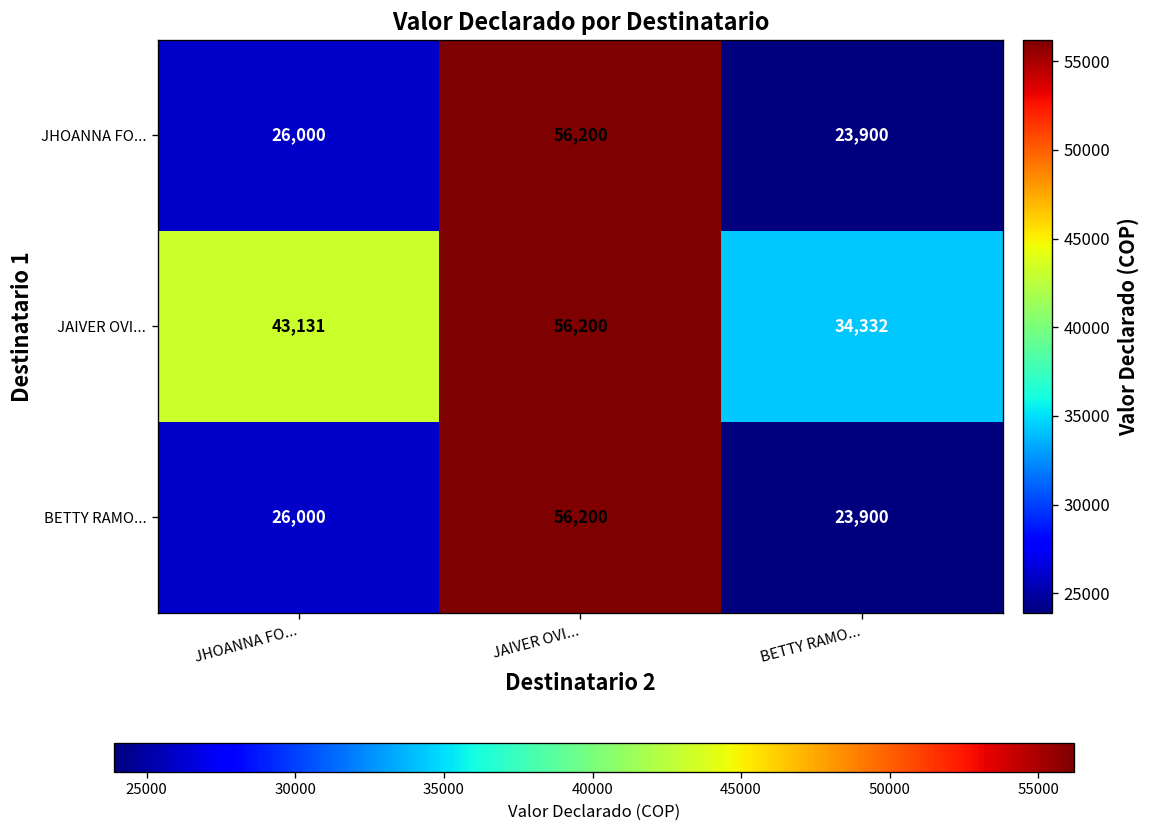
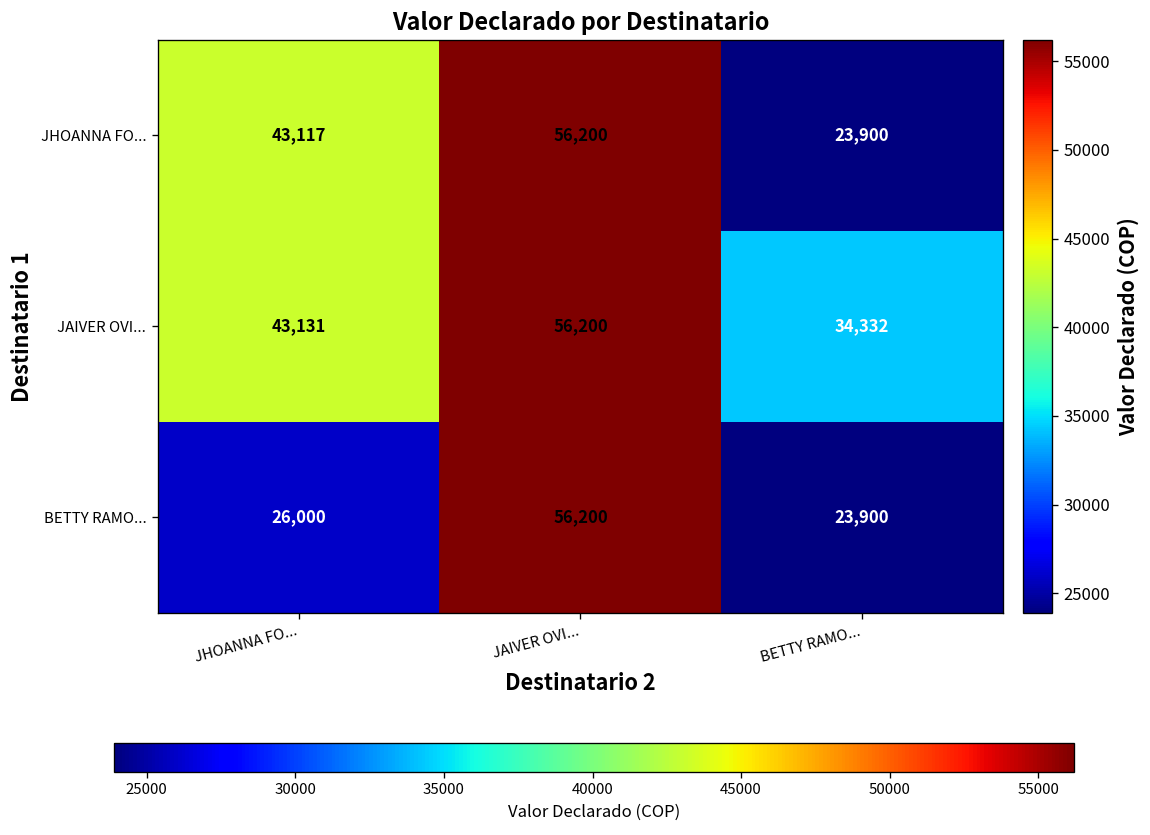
  {
    "JHOANNA FO...": {
-     "JHOANNA FO...": "26,000",
+     "JHOANNA FO...": "43,117",
      "JAIVER OVI...": "56,200",
      "BETTY RAMO...": "23,900"
    },
    "JAIVER OVI...": {
      "JHOANNA FO...": "43,131",
      "JAIVER OVI...": "56,200",
      "BETTY RAMO...": "34,332"
    },
    "BETTY RAMO...": {
      "JHOANNA FO...": "26,000",
      "JAIVER OVI...": "56,200",
      "BETTY RAMO...": "23,900"
    }
  }
